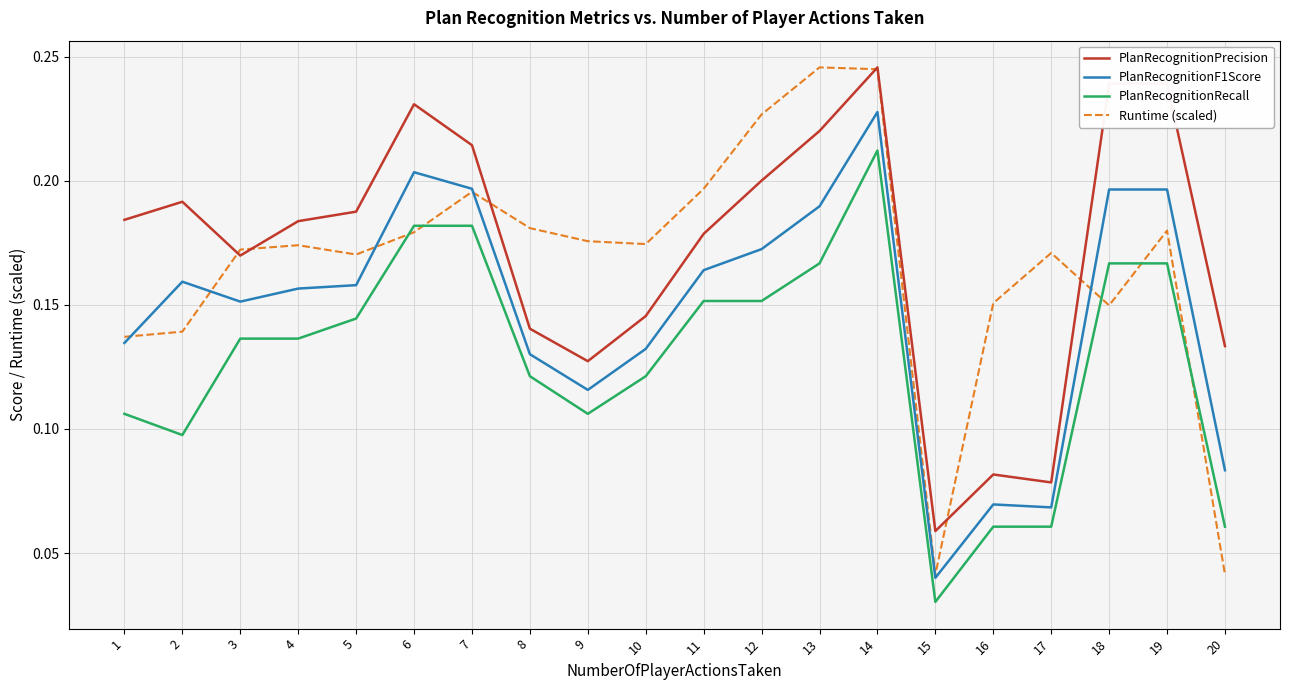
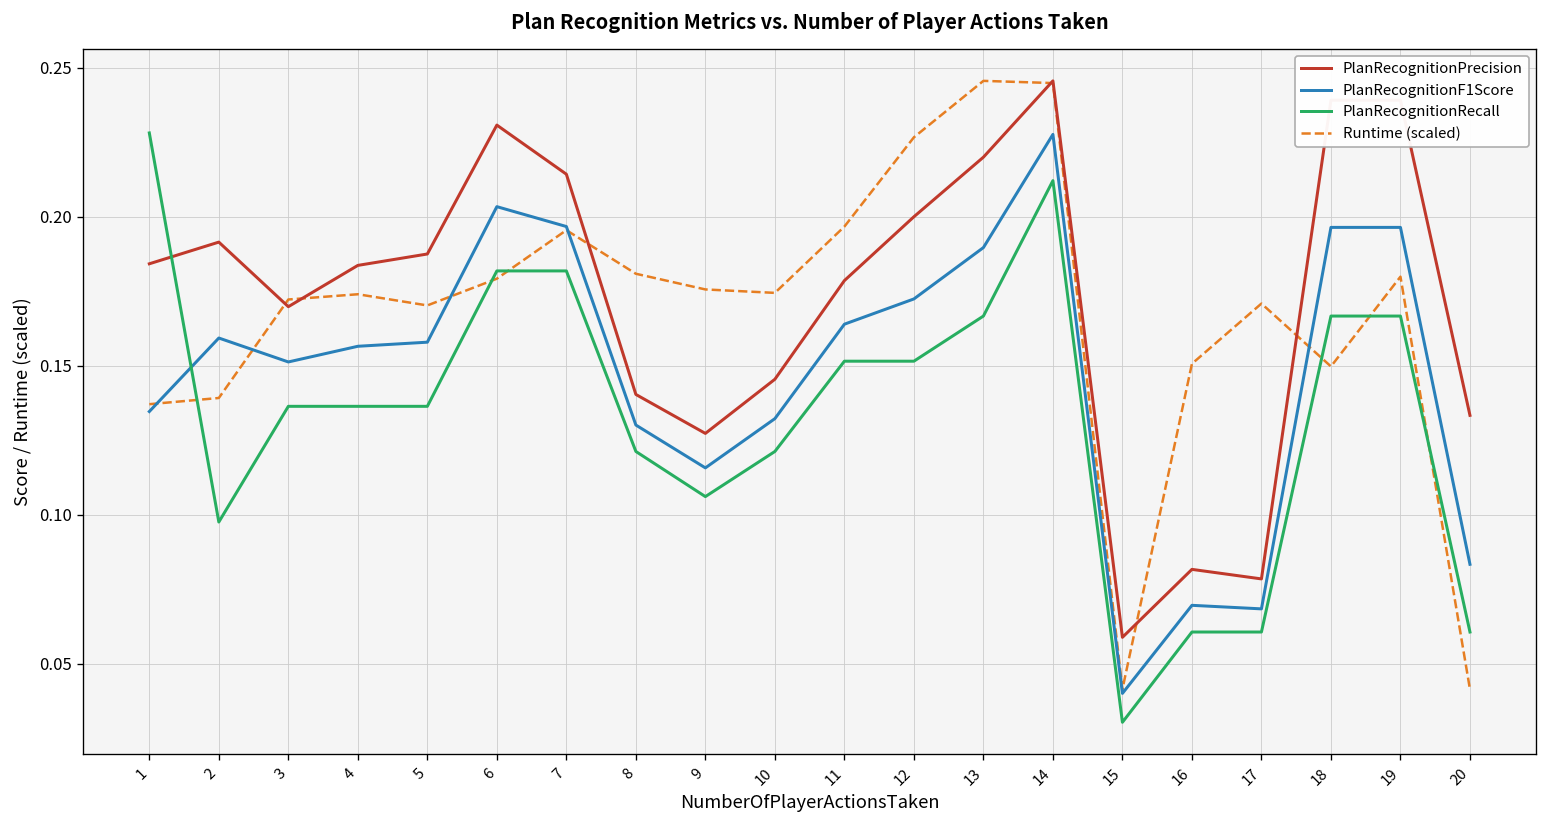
  {
    "PlanRecognitionPrecision": {
      "1": 0.184,
      "2": 0.191,
      "3": 0.170,
      "4": 0.184,
      "5": 0.188,
      "6": 0.231,
      "7": 0.214,
      "8": 0.140,
      "9": 0.127,
      "10": 0.145,
      "11": 0.179,
      "12": 0.200,
      "13": 0.220,
      "15": 0.059,
      "16": 0.082,
      "17": 0.078,
      "20": 0.133
    },
    "PlanRecognitionF1Score": {
      "1": 0.135,
      "2": 0.159,
      "3": 0.151,
      "4": 0.157,
      "5": 0.158,
      "6": 0.203,
      "7": 0.197,
      "8": 0.130,
      "9": 0.116,
      "10": 0.132,
      "11": 0.164,
      "12": 0.172,
      "13": 0.190,
      "14": 0.228,
      "15": 0.040,
      "16": 0.070,
      "17": 0.068,
      "18": 0.196,
      "19": 0.196,
      "20": 0.083
    },
    "PlanRecognitionRecall": {
-     "1": 0.106,
+     "1": 0.228,
      "2": 0.098,
      "3": 0.136,
      "4": 0.136,
-     "5": 0.144,
+     "5": 0.136,
      "6": 0.182,
      "7": 0.182,
      "8": 0.121,
      "9": 0.106,
      "10": 0.121,
      "11": 0.152,
      "12": 0.152,
      "13": 0.167,
      "14": 0.212,
      "15": 0.030,
      "16": 0.061,
      "17": 0.061,
      "18": 0.167,
      "19": 0.167,
      "20": 0.061
    },
    "Runtime (scaled)": {
      "1": 0.137,
      "2": 0.139,
      "3": 0.172,
      "4": 0.174,
      "5": 0.170,
      "6": 0.179,
      "7": 0.195,
      "8": 0.181,
      "9": 0.176,
      "10": 0.174,
      "11": 0.197,
      "12": 0.227,
      "13": 0.246,
      "15": 0.041,
      "16": 0.151,
      "17": 0.171,
      "18": 0.150,
      "19": 0.180,
      "20": 0.041
    }
  }
